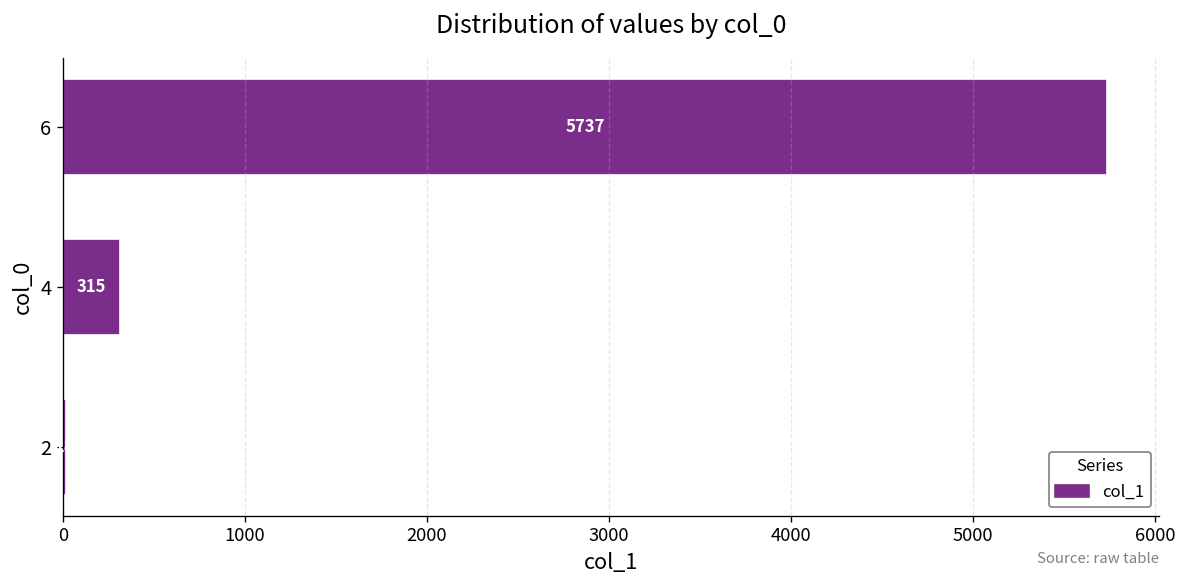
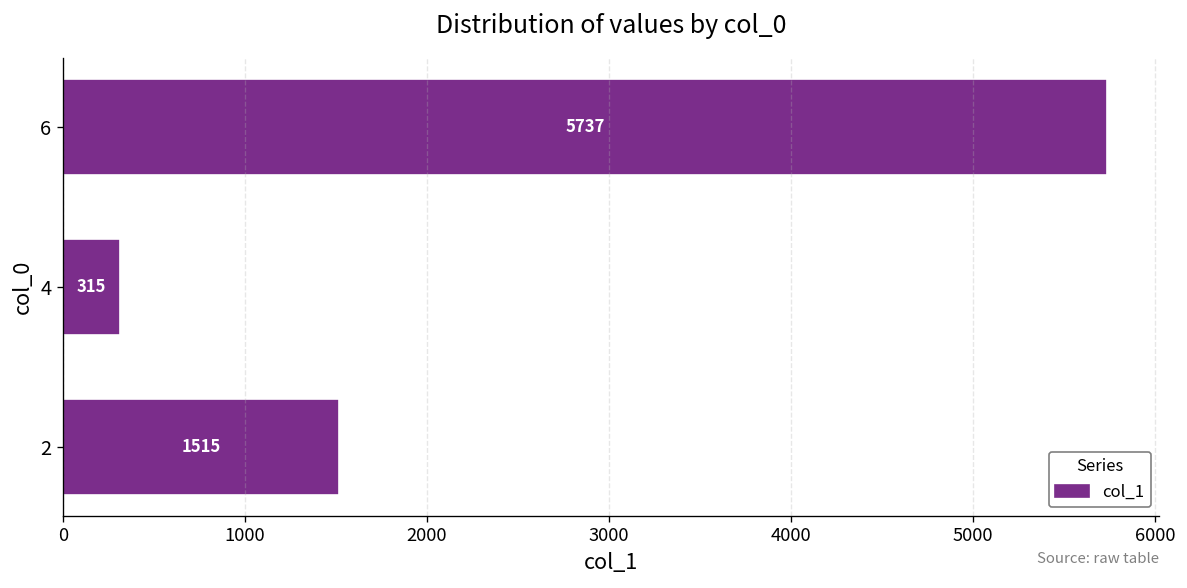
  {
-   "2": 20
+   "2": 1520
  }
